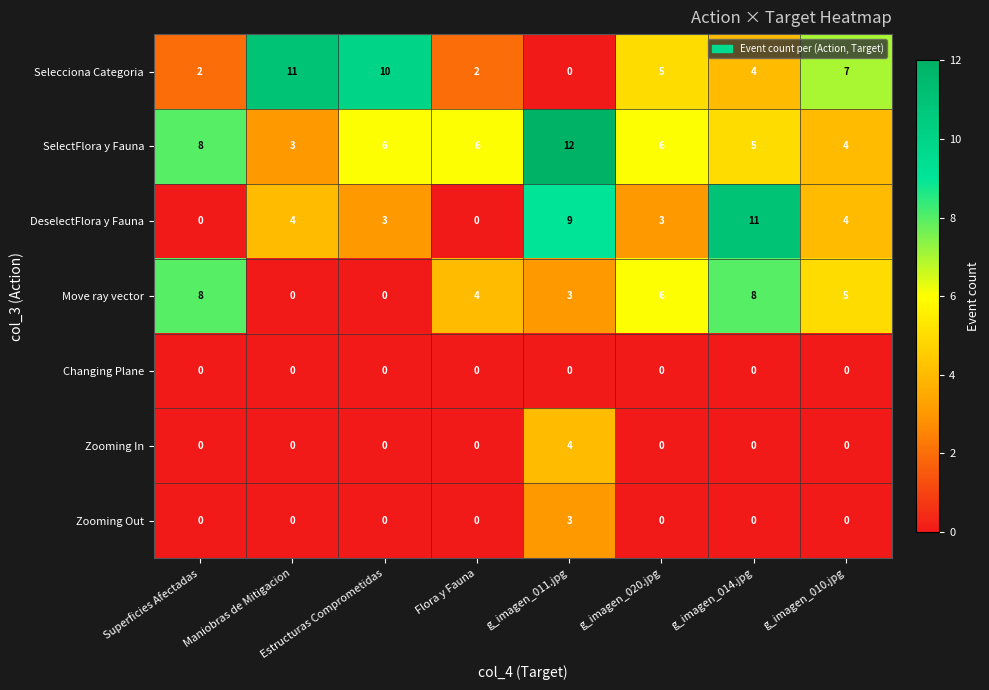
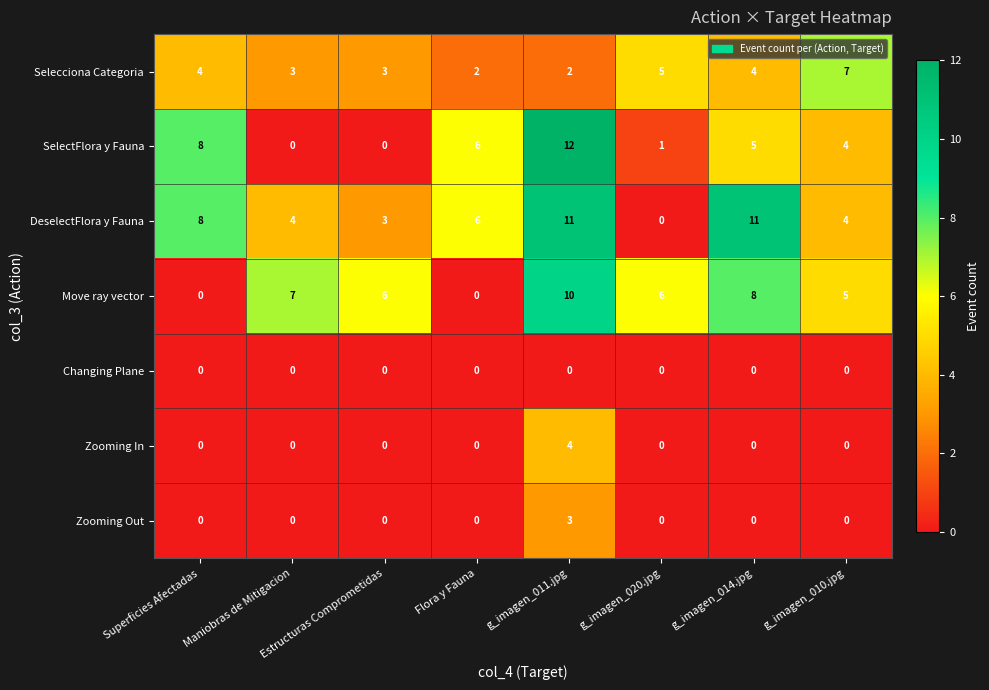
  {
    "Selecciona Categoria": {
-     "Superficies Afectadas": 2,
-     "Maniobras de Mitigacion": 11,
-     "Estructuras Comprometidas": 10,
+     "Superficies Afectadas": 4,
+     "Maniobras de Mitigacion": 3,
+     "Estructuras Comprometidas": 3,
      "Flora y Fauna": 2,
-     "g_imagen_011.jpg": 0,
+     "g_imagen_011.jpg": 2,
      "g_imagen_020.jpg": 5,
      "g_imagen_014.jpg": 4,
      "g_imagen_010.jpg": 7
    },
    "SelectFlora y Fauna": {
      "Superficies Afectadas": 8,
-     "Maniobras de Mitigacion": 3,
-     "Estructuras Comprometidas": 6,
+     "Maniobras de Mitigacion": 0,
+     "Estructuras Comprometidas": 0,
      "Flora y Fauna": 6,
      "g_imagen_011.jpg": 12,
-     "g_imagen_020.jpg": 6,
+     "g_imagen_020.jpg": 1,
      "g_imagen_014.jpg": 5,
      "g_imagen_010.jpg": 4
    },
    "DeselectFlora y Fauna": {
-     "Superficies Afectadas": 0,
+     "Superficies Afectadas": 8,
      "Maniobras de Mitigacion": 4,
      "Estructuras Comprometidas": 3,
-     "Flora y Fauna": 0,
-     "g_imagen_011.jpg": 9,
-     "g_imagen_020.jpg": 3,
+     "Flora y Fauna": 6,
+     "g_imagen_011.jpg": 11,
+     "g_imagen_020.jpg": 0,
      "g_imagen_014.jpg": 11,
      "g_imagen_010.jpg": 4
    },
    "Move ray vector": {
-     "Superficies Afectadas": 8,
-     "Maniobras de Mitigacion": 0,
-     "Estructuras Comprometidas": 0,
-     "Flora y Fauna": 4,
-     "g_imagen_011.jpg": 3,
+     "Superficies Afectadas": 0,
+     "Maniobras de Mitigacion": 7,
+     "Estructuras Comprometidas": 6,
+     "Flora y Fauna": 0,
+     "g_imagen_011.jpg": 10,
      "g_imagen_020.jpg": 6,
      "g_imagen_014.jpg": 8,
      "g_imagen_010.jpg": 5
    },
    "Changing Plane": {
      "Superficies Afectadas": 0,
      "Maniobras de Mitigacion": 0,
      "Estructuras Comprometidas": 0,
      "Flora y Fauna": 0,
      "g_imagen_011.jpg": 0,
      "g_imagen_020.jpg": 0,
      "g_imagen_014.jpg": 0,
      "g_imagen_010.jpg": 0
    },
    "Zooming In": {
      "Superficies Afectadas": 0,
      "Maniobras de Mitigacion": 0,
      "Estructuras Comprometidas": 0,
      "Flora y Fauna": 0,
      "g_imagen_011.jpg": 4,
      "g_imagen_020.jpg": 0,
      "g_imagen_014.jpg": 0,
      "g_imagen_010.jpg": 0
    },
    "Zooming Out": {
      "Superficies Afectadas": 0,
      "Maniobras de Mitigacion": 0,
      "Estructuras Comprometidas": 0,
      "Flora y Fauna": 0,
      "g_imagen_011.jpg": 3,
      "g_imagen_020.jpg": 0,
      "g_imagen_014.jpg": 0,
      "g_imagen_010.jpg": 0
    }
  }
